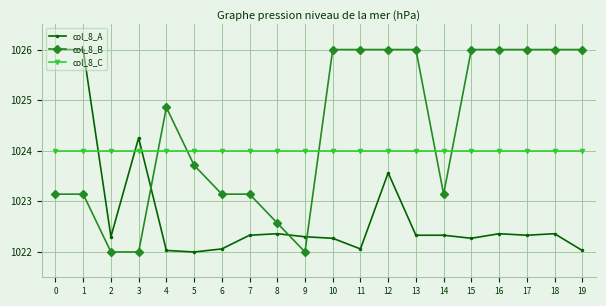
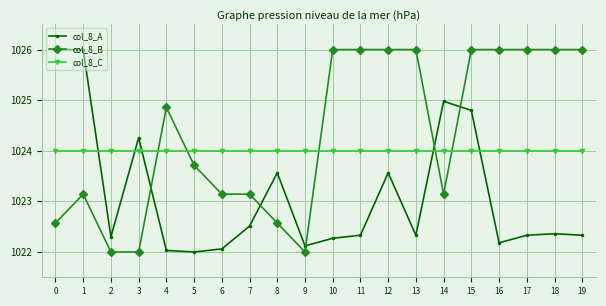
  {
    "col_8_A": {
      "2": 1022.3,
      "3": 1024.3,
      "4": 1022.0,
      "5": 1022.0,
      "6": 1022.1,
-     "7": 1022.3,
-     "8": 1022.4,
-     "9": 1022.3,
+     "7": 1022.5,
+     "8": 1023.6,
+     "9": 1022.1,
      "10": 1022.3,
-     "11": 1022.1,
+     "11": 1022.3,
      "12": 1023.6,
      "13": 1022.3,
-     "14": 1022.3,
-     "15": 1022.3,
-     "16": 1022.4,
+     "14": 1025.0,
+     "15": 1024.8,
+     "16": 1022.2,
      "17": 1022.3,
      "18": 1022.4,
-     "19": 1022.0
+     "19": 1022.3
    },
    "col_8_B": {
-     "0": 1023.1,
+     "0": 1022.6,
      "1": 1023.1,
      "2": 1022.0,
      "3": 1022.0,
      "4": 1024.9,
      "5": 1023.7,
      "6": 1023.1,
      "7": 1023.1,
      "8": 1022.6,
      "9": 1022.0,
      "10": 1026.0,
      "11": 1026.0,
      "12": 1026.0,
      "13": 1026.0,
      "14": 1023.1,
      "15": 1026.0,
      "16": 1026.0,
      "17": 1026.0,
      "18": 1026.0,
      "19": 1026.0
    },
    "col_8_C": {
      "0": 1024.0,
      "1": 1024.0,
      "2": 1024.0,
      "3": 1024.0,
      "4": 1024.0,
      "5": 1024.0,
      "6": 1024.0,
      "7": 1024.0,
      "8": 1024.0,
      "9": 1024.0,
      "10": 1024.0,
      "11": 1024.0,
      "12": 1024.0,
      "13": 1024.0,
      "14": 1024.0,
      "15": 1024.0,
      "16": 1024.0,
      "17": 1024.0,
      "18": 1024.0,
      "19": 1024.0
    }
  }
